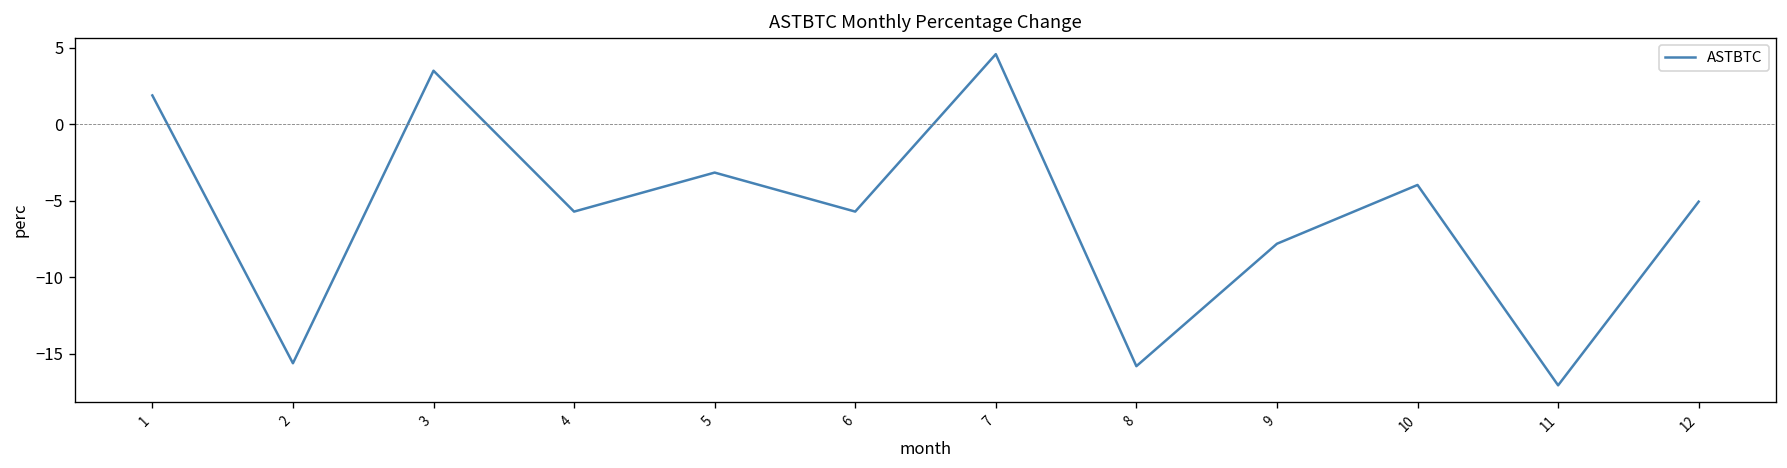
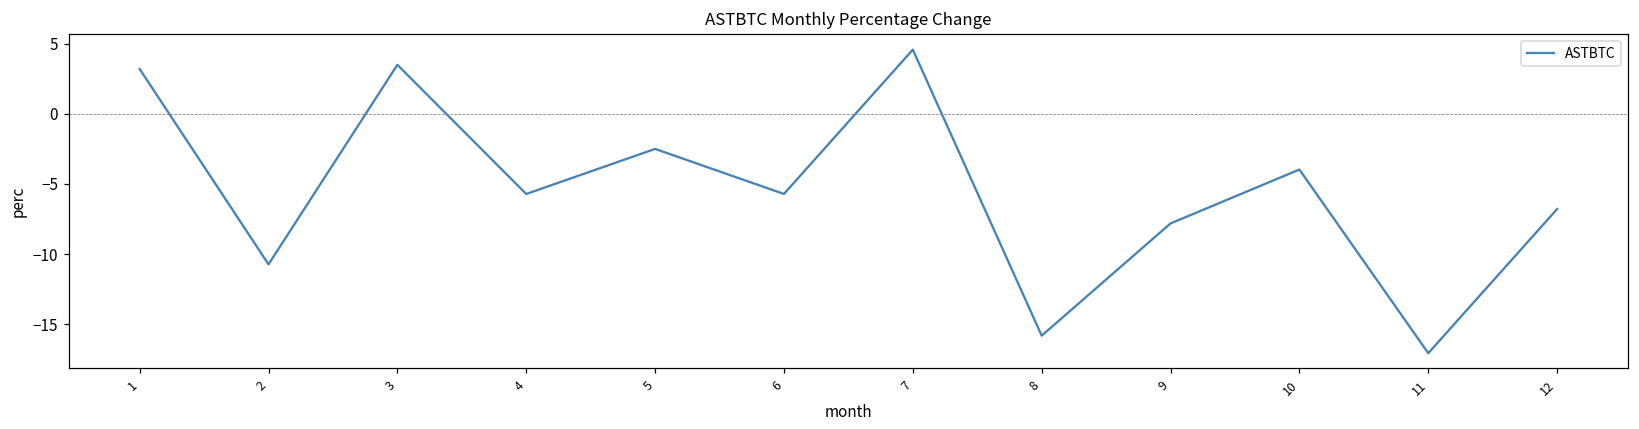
  {
-   "1": 1.9,
-   "2": -15.6,
+   "1": 3.2,
+   "2": -10.7,
    "3": 3.5,
    "4": -5.7,
-   "5": -3.2,
+   "5": -2.5,
    "6": -5.7,
    "7": 4.6,
    "8": -15.8,
    "9": -7.8,
    "10": -4.0,
    "11": -17.1,
-   "12": -5.1
+   "12": -6.8
  }
